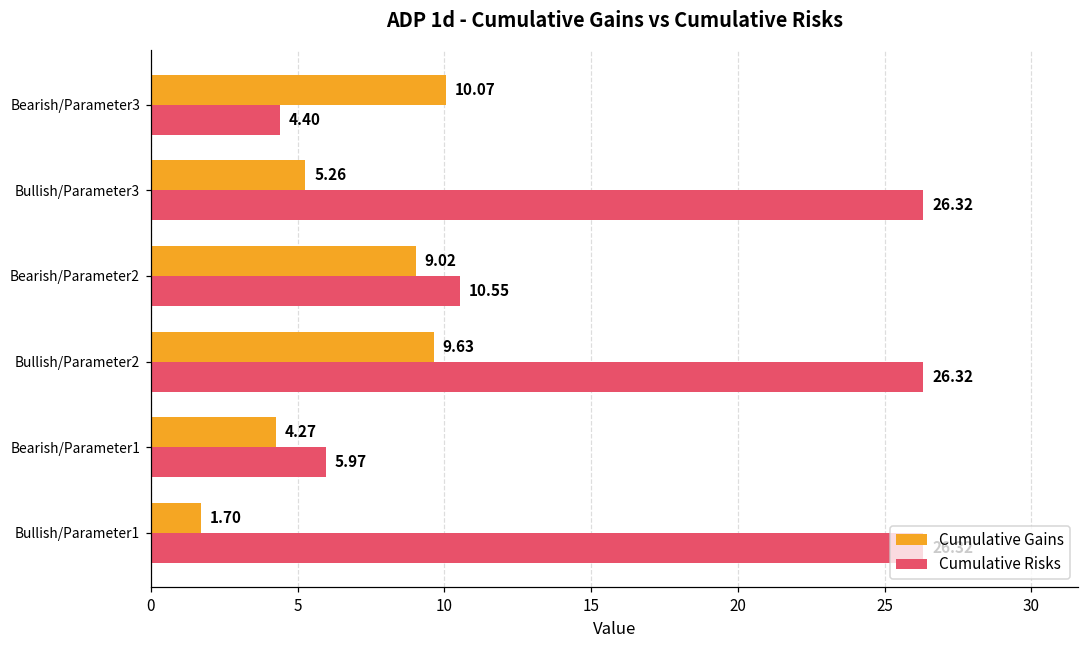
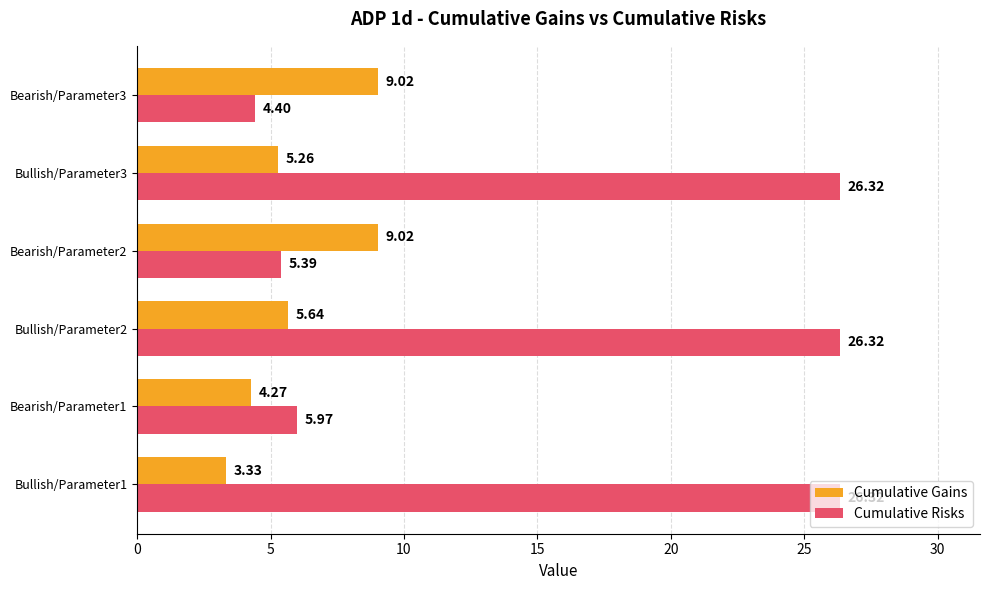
  {
    "Cumulative Gains": {
-     "Bearish/Parameter3": 10.07,
+     "Bearish/Parameter3": 9.02,
      "Bullish/Parameter3": 5.26,
      "Bearish/Parameter2": 9.02,
-     "Bullish/Parameter2": 9.63,
+     "Bullish/Parameter2": 5.64,
      "Bearish/Parameter1": 4.27,
-     "Bullish/Parameter1": 1.70
+     "Bullish/Parameter1": 3.33
    },
    "Cumulative Risks": {
      "Bearish/Parameter3": 4.40,
      "Bullish/Parameter3": 26.32,
-     "Bearish/Parameter2": 10.55,
+     "Bearish/Parameter2": 5.39,
      "Bullish/Parameter2": 26.32,
      "Bearish/Parameter1": 5.97
    }
  }
